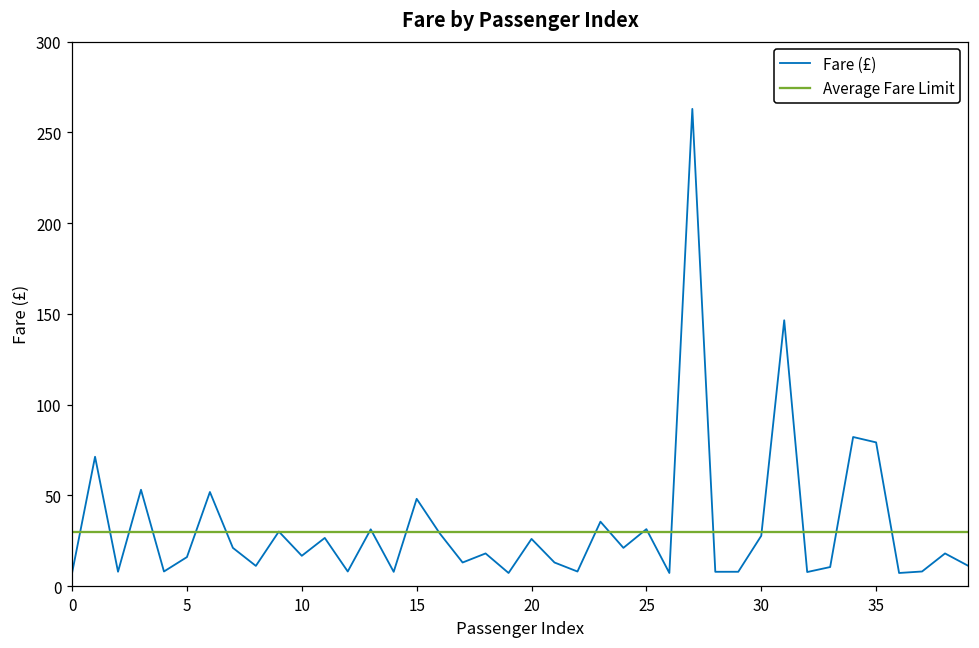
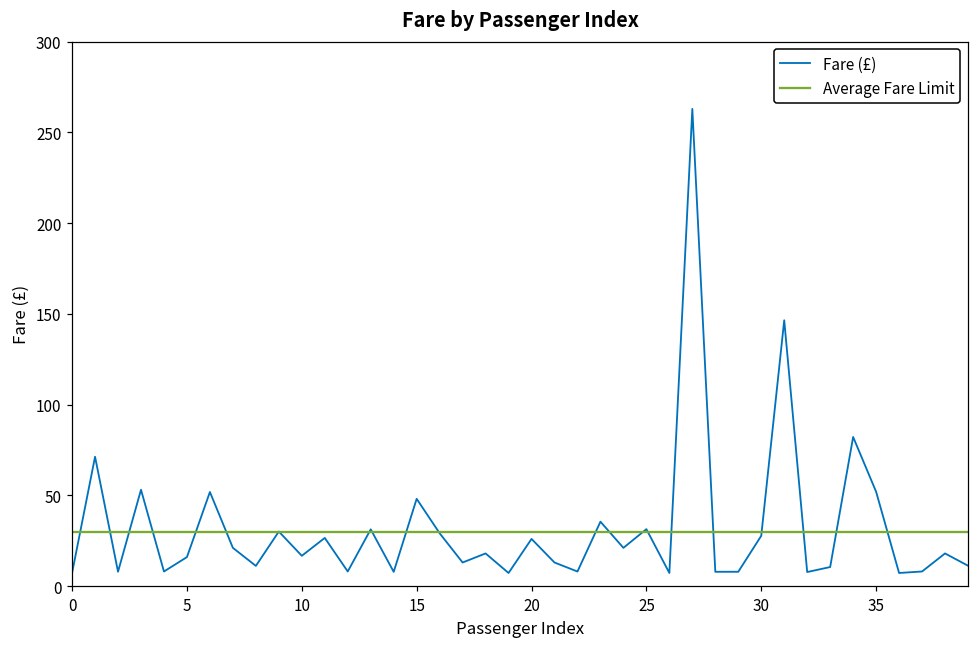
  {
    "Fare (£)": {
      "0": 7,
      "5": 16,
      "10": 17,
      "15": 48,
      "20": 26,
      "30": 28,
-     "35": 79
+     "35": 52
    },
    "Average Fare Limit": {
      "0": 30,
      "5": 30,
      "10": 30,
      "15": 30,
      "20": 30,
      "30": 30,
      "35": 30
    }
  }
